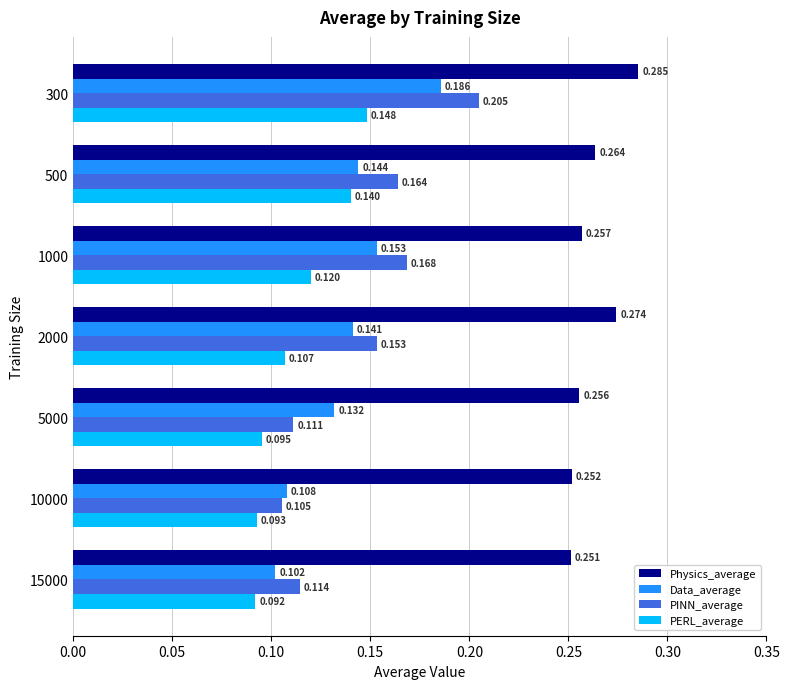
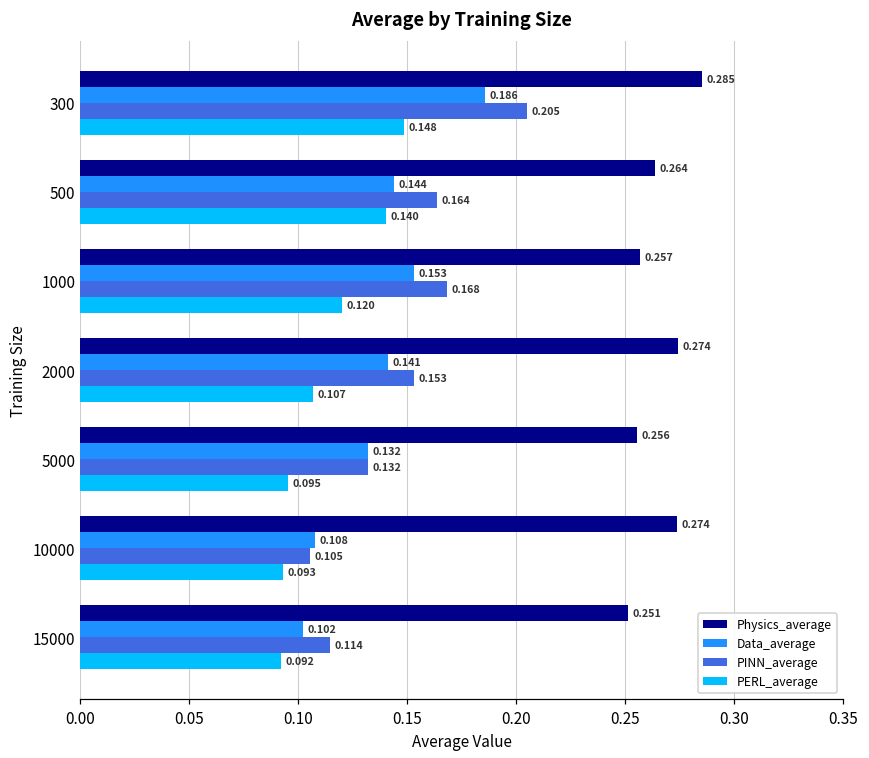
  {
    "Physics_average": {
      "300": 0.285,
      "500": 0.264,
      "1000": 0.257,
      "2000": 0.274,
      "5000": 0.256,
-     "10000": 0.252,
+     "10000": 0.274,
      "15000": 0.251
    },
    "PINN_average": {
      "300": 0.205,
      "500": 0.164,
      "1000": 0.168,
      "2000": 0.153,
-     "5000": 0.111,
+     "5000": 0.132,
      "10000": 0.105,
      "15000": 0.114
    }
  }
